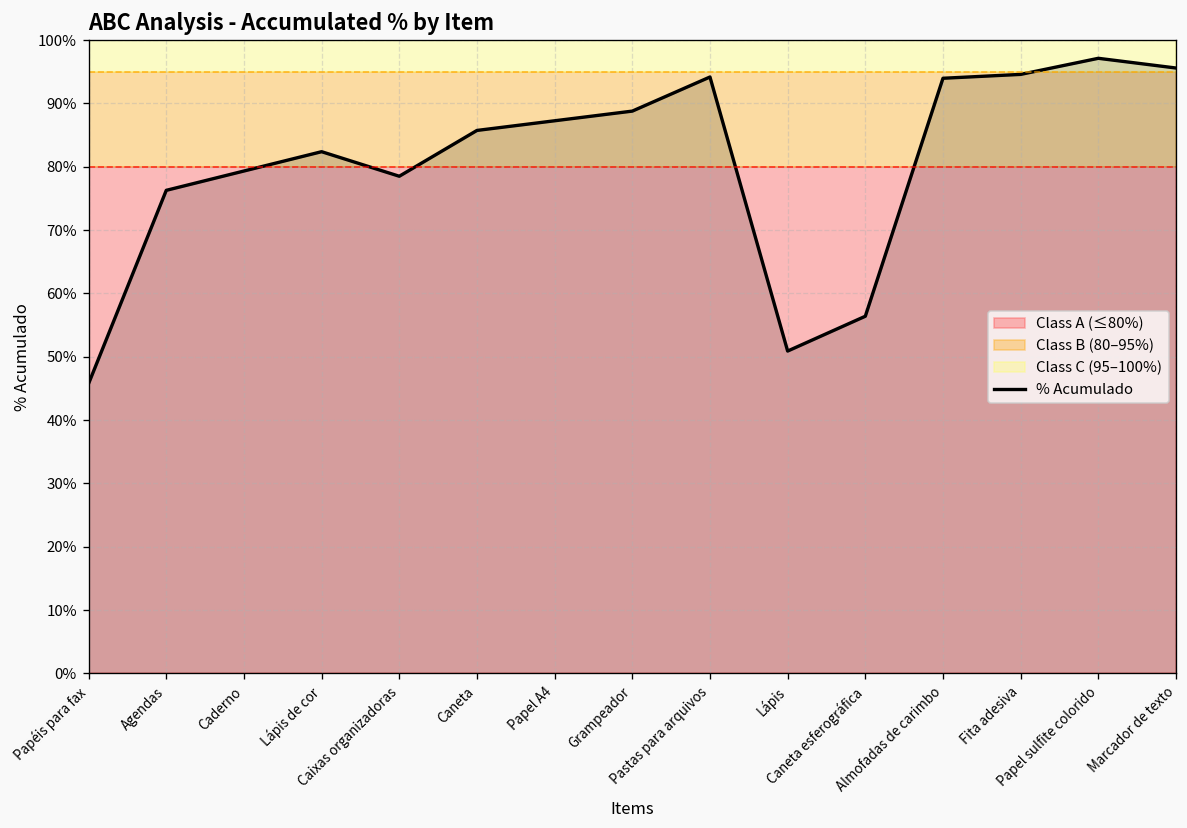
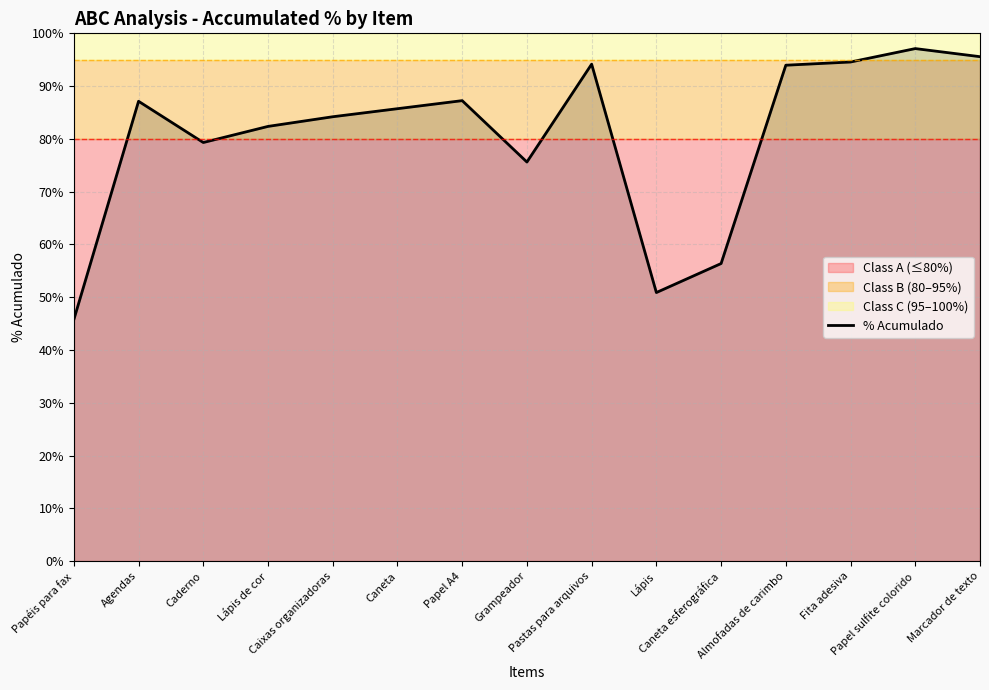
  {
    "% Acumulado": {
      "Papéis para fax": "46%",
-     "Agendas": "76%",
+     "Agendas": "87%",
      "Caderno": "79%",
      "Lápis de cor": "82%",
-     "Caixas organizadoras": "78%",
+     "Caixas organizadoras": "84%",
      "Caneta": "86%",
      "Papel A4": "87%",
-     "Grampeador": "89%",
+     "Grampeador": "76%",
      "Pastas para arquivos": "94%",
      "Lápis": "51%",
      "Caneta esferográfica": "56%",
      "Almofadas de carimbo": "94%",
      "Papel sulfite colorido": "97%",
      "Marcador de texto": "96%"
    },
    "Class A (≤80%)": {
      "Papéis para fax": "80%",
      "Agendas": "80%",
      "Caderno": "80%",
      "Lápis de cor": "80%",
      "Caixas organizadoras": "80%",
      "Caneta": "80%",
      "Papel A4": "80%",
      "Grampeador": "80%",
      "Pastas para arquivos": "80%",
      "Lápis": "80%",
      "Caneta esferográfica": "80%",
      "Almofadas de carimbo": "80%",
      "Fita adesiva": "80%",
      "Papel sulfite colorido": "80%",
      "Marcador de texto": "80%"
    },
    "Class B (80–95%)": {
      "Papéis para fax": "15%",
      "Agendas": "15%",
      "Caderno": "15%",
      "Lápis de cor": "15%",
      "Caixas organizadoras": "15%",
      "Caneta": "15%",
      "Papel A4": "15%",
      "Grampeador": "15%",
      "Pastas para arquivos": "15%",
      "Lápis": "15%",
      "Caneta esferográfica": "15%",
      "Almofadas de carimbo": "15%",
      "Papel sulfite colorido": "15%",
      "Marcador de texto": "15%"
    },
    "Class C (95–100%)": {
      "Papéis para fax": "5%",
      "Agendas": "5%",
      "Caderno": "5%",
      "Lápis de cor": "5%",
      "Caixas organizadoras": "5%",
      "Caneta": "5%",
      "Papel A4": "5%",
      "Grampeador": "5%",
      "Pastas para arquivos": "5%",
      "Lápis": "5%",
      "Caneta esferográfica": "5%",
      "Almofadas de carimbo": "5%",
      "Fita adesiva": "5%",
      "Papel sulfite colorido": "5%",
      "Marcador de texto": "5%"
    }
  }
